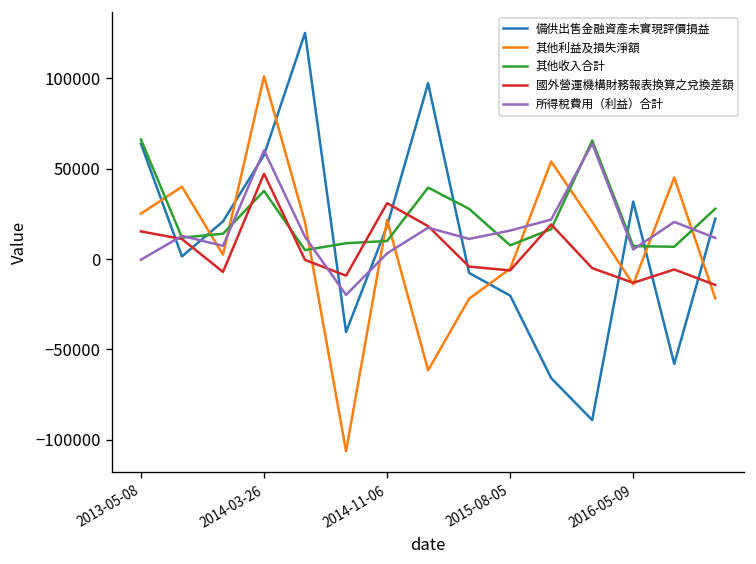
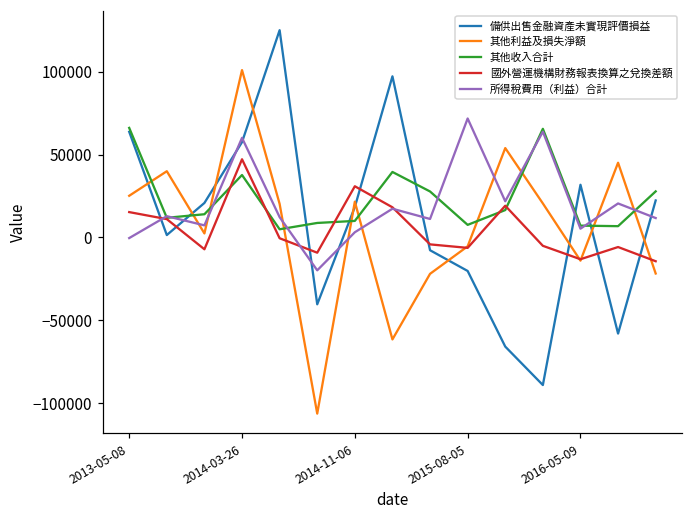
  {
    "備供出售金融資產未實現評價損益": {
      "2013-05-08": 64000,
      "2014-03-26": 58000,
      "2014-11-06": 18000,
      "2015-08-05": -20000,
      "2016-05-09": 32000
    },
    "其他利益及損失淨額": {
      "2013-05-08": 25000,
      "2014-03-26": 101000,
      "2014-11-06": 22000
    },
    "其他收入合計": {
      "2013-05-08": 66000,
      "2014-03-26": 38000,
      "2014-11-06": 10000,
      "2015-08-05": 8000,
      "2016-05-09": 7000
    },
    "國外營運機構財務報表換算之兌換差額": {
      "2013-05-08": 15000,
      "2014-03-26": 47000,
      "2014-11-06": 31000
    },
    "所得稅費用（利益）合計": {
      "2013-05-08": 0,
      "2014-03-26": 60000,
      "2014-11-06": 3000,
-     "2015-08-05": 16000,
+     "2015-08-05": 72000,
      "2016-05-09": 5000
    }
  }
